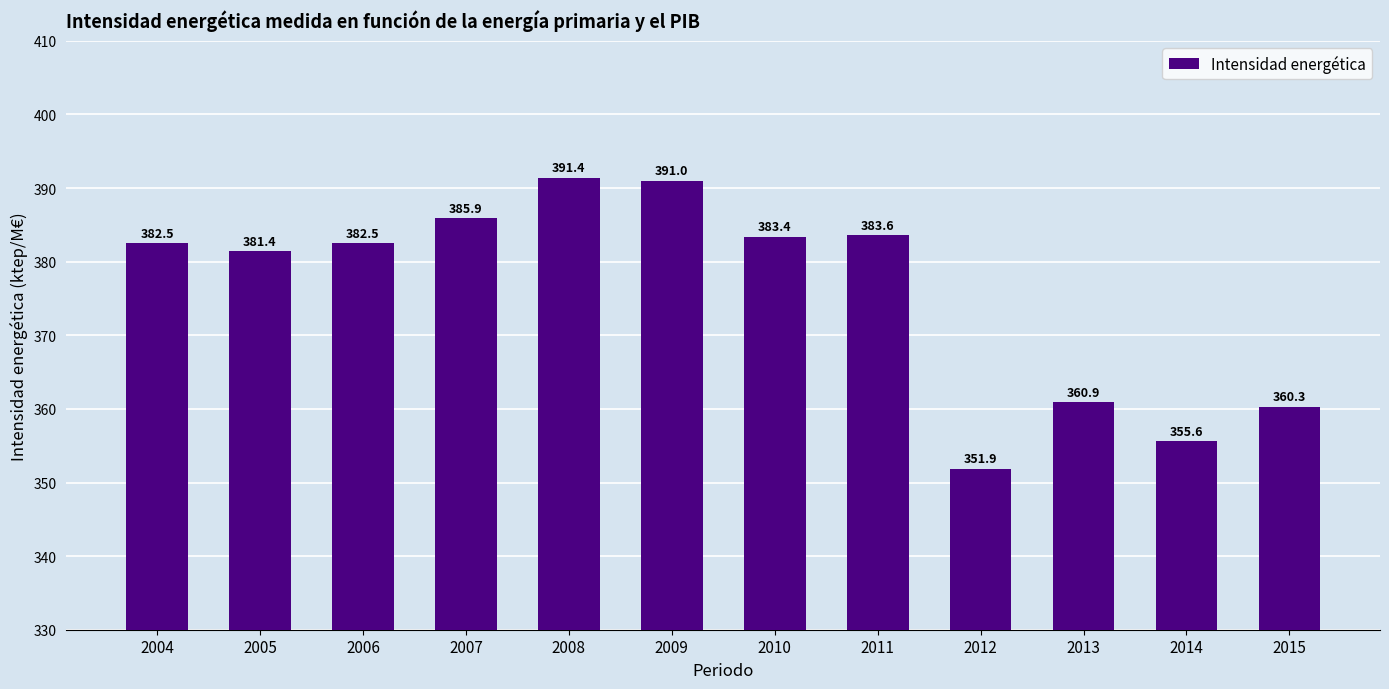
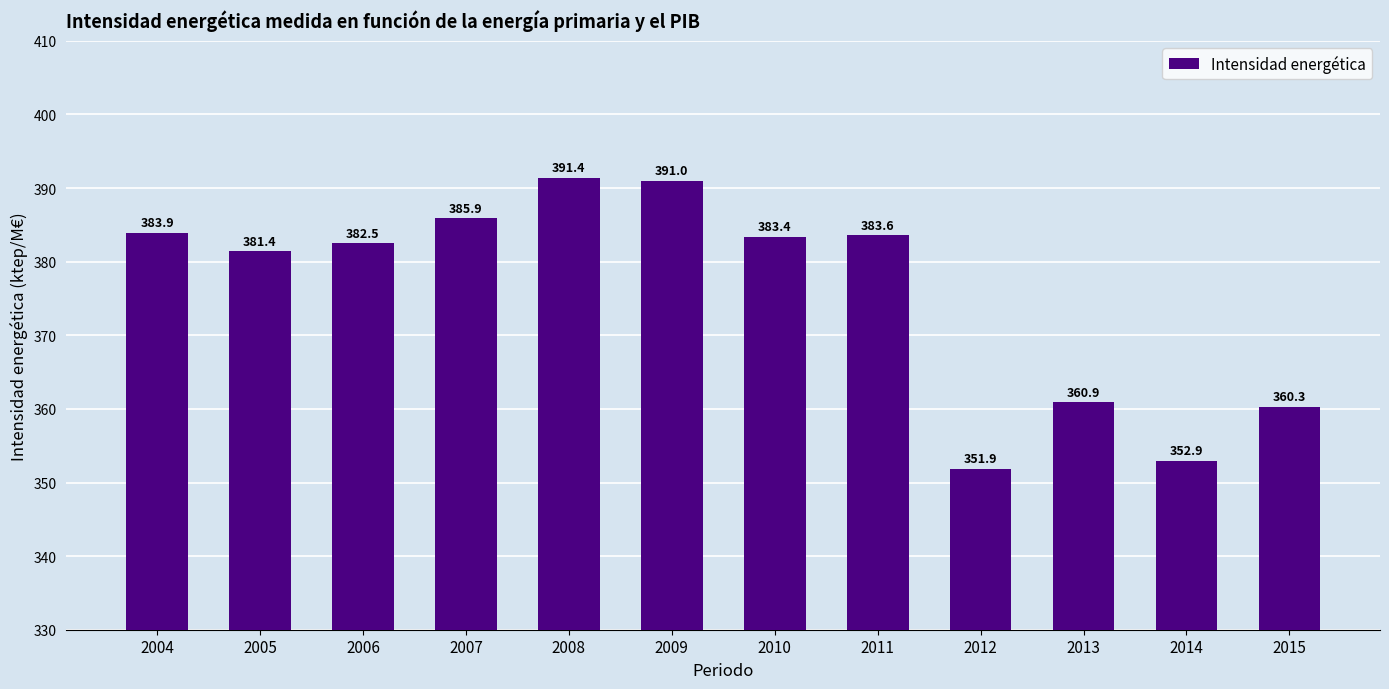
  {
-   "2004": 382.5,
+   "2004": 383.9,
    "2005": 381.4,
    "2006": 382.5,
    "2007": 385.9,
    "2008": 391.4,
    "2009": 391.0,
    "2010": 383.4,
    "2011": 383.6,
    "2012": 351.9,
    "2013": 360.9,
-   "2014": 355.6,
+   "2014": 352.9,
    "2015": 360.3
  }
